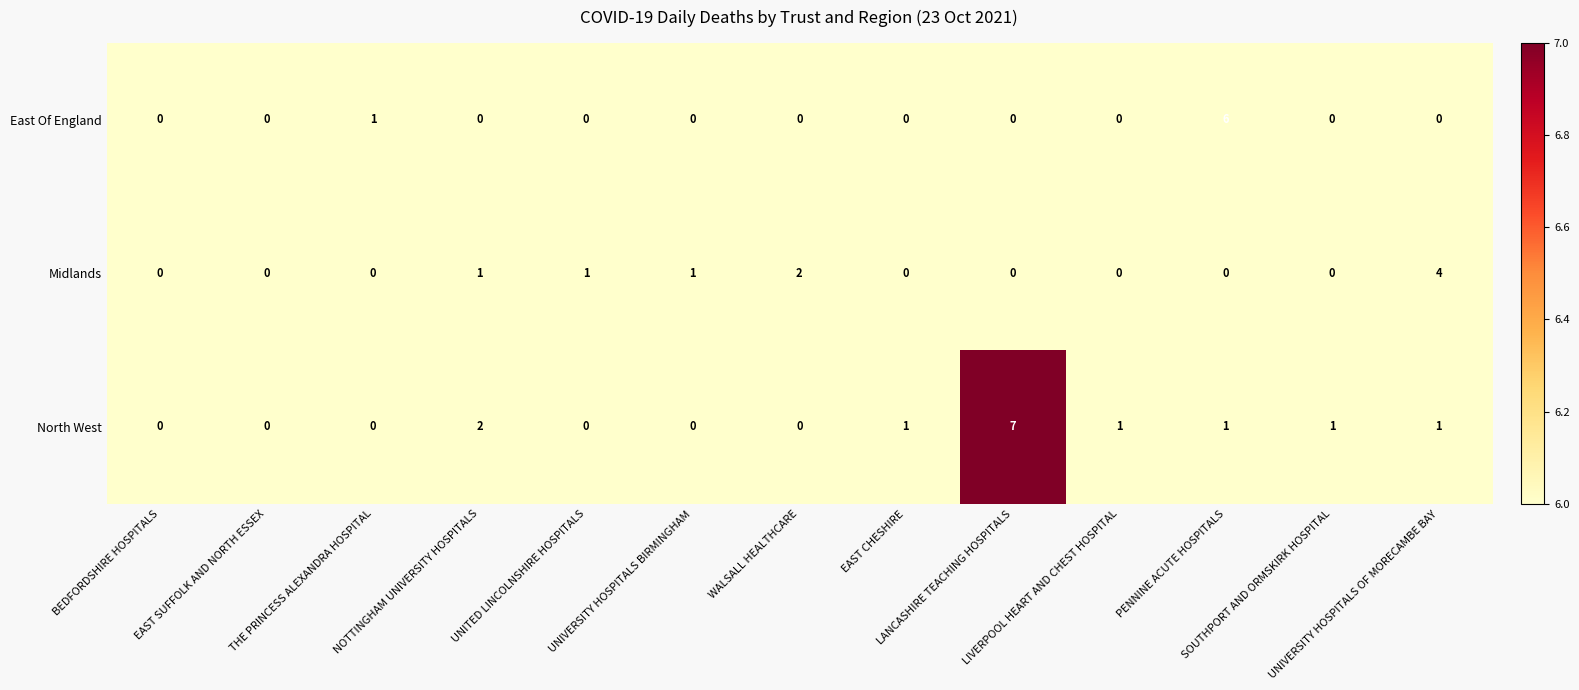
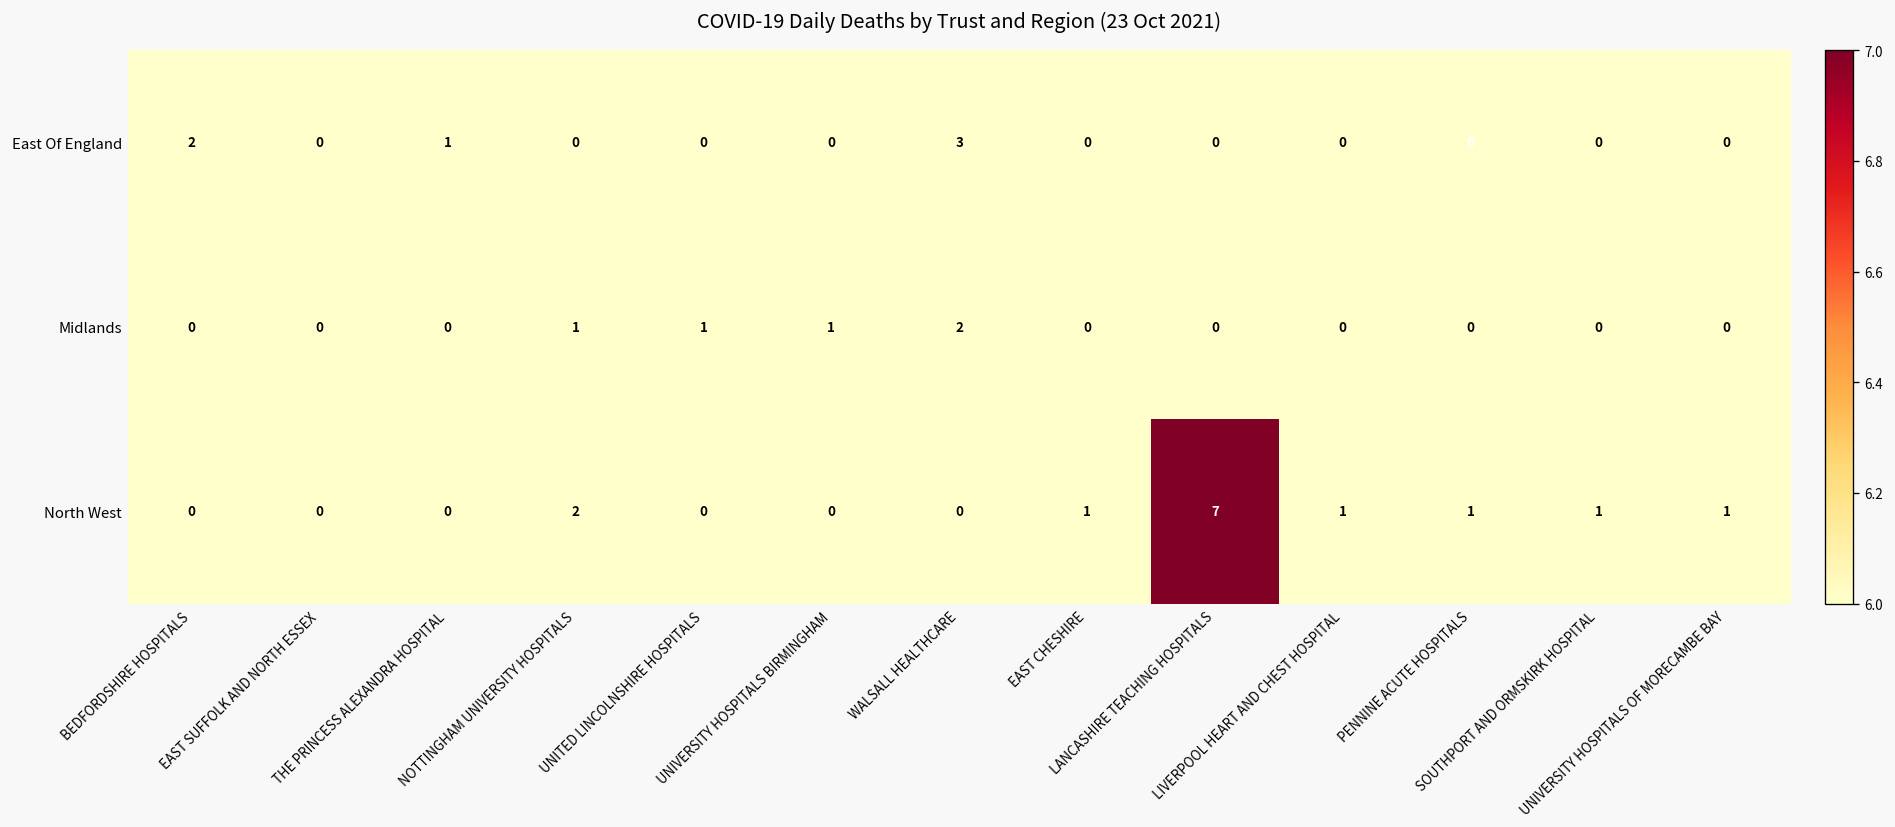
  {
    "East Of England": {
-     "BEDFORDSHIRE HOSPITALS": 0,
+     "BEDFORDSHIRE HOSPITALS": 2,
      "EAST SUFFOLK AND NORTH ESSEX": 0,
      "THE PRINCESS ALEXANDRA HOSPITAL": 1,
      "NOTTINGHAM UNIVERSITY HOSPITALS": 0,
      "UNITED LINCOLNSHIRE HOSPITALS": 0,
      "UNIVERSITY HOSPITALS BIRMINGHAM": 0,
-     "WALSALL HEALTHCARE": 0,
+     "WALSALL HEALTHCARE": 3,
      "EAST CHESHIRE": 0,
      "LANCASHIRE TEACHING HOSPITALS": 0,
      "LIVERPOOL HEART AND CHEST HOSPITAL": 0,
      "PENNINE ACUTE HOSPITALS": 6,
      "SOUTHPORT AND ORMSKIRK HOSPITAL": 0,
      "UNIVERSITY HOSPITALS OF MORECAMBE BAY": 0
    },
    "Midlands": {
      "BEDFORDSHIRE HOSPITALS": 0,
      "EAST SUFFOLK AND NORTH ESSEX": 0,
      "THE PRINCESS ALEXANDRA HOSPITAL": 0,
      "NOTTINGHAM UNIVERSITY HOSPITALS": 1,
      "UNITED LINCOLNSHIRE HOSPITALS": 1,
      "UNIVERSITY HOSPITALS BIRMINGHAM": 1,
      "WALSALL HEALTHCARE": 2,
      "EAST CHESHIRE": 0,
      "LANCASHIRE TEACHING HOSPITALS": 0,
      "LIVERPOOL HEART AND CHEST HOSPITAL": 0,
      "PENNINE ACUTE HOSPITALS": 0,
      "SOUTHPORT AND ORMSKIRK HOSPITAL": 0,
-     "UNIVERSITY HOSPITALS OF MORECAMBE BAY": 4
+     "UNIVERSITY HOSPITALS OF MORECAMBE BAY": 0
    },
    "North West": {
      "BEDFORDSHIRE HOSPITALS": 0,
      "EAST SUFFOLK AND NORTH ESSEX": 0,
      "THE PRINCESS ALEXANDRA HOSPITAL": 0,
      "NOTTINGHAM UNIVERSITY HOSPITALS": 2,
      "UNITED LINCOLNSHIRE HOSPITALS": 0,
      "UNIVERSITY HOSPITALS BIRMINGHAM": 0,
      "WALSALL HEALTHCARE": 0,
      "EAST CHESHIRE": 1,
      "LANCASHIRE TEACHING HOSPITALS": 7,
      "LIVERPOOL HEART AND CHEST HOSPITAL": 1,
      "PENNINE ACUTE HOSPITALS": 1,
      "SOUTHPORT AND ORMSKIRK HOSPITAL": 1,
      "UNIVERSITY HOSPITALS OF MORECAMBE BAY": 1
    }
  }
